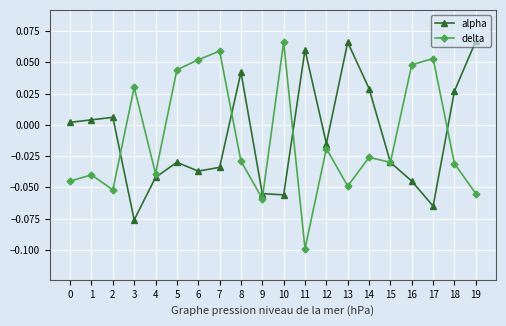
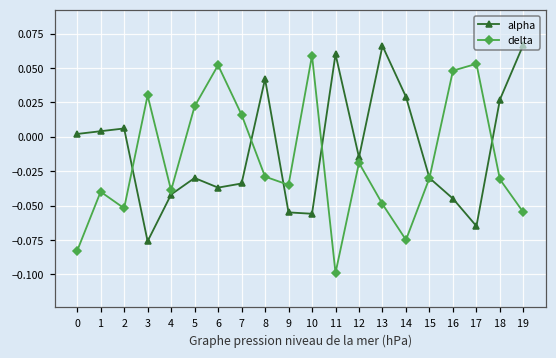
  {
    "alpha": {
      "0": 0.002,
      "1": 0.004,
      "2": 0.006,
      "3": -0.076,
      "4": -0.042,
      "5": -0.030,
      "6": -0.037,
      "7": -0.034,
      "8": 0.042,
      "9": -0.055,
      "10": -0.056,
      "11": 0.060,
      "12": -0.015,
      "13": 0.066,
      "14": 0.029,
      "16": -0.045,
      "17": -0.065,
      "18": 0.027
    },
    "delta": {
-     "0": -0.045,
+     "0": -0.083,
      "1": -0.040,
      "2": -0.052,
      "3": 0.030,
      "4": -0.039,
-     "5": 0.044,
+     "5": 0.022,
      "6": 0.052,
-     "7": 0.059,
+     "7": 0.016,
      "8": -0.029,
-     "9": -0.059,
-     "10": 0.066,
+     "9": -0.035,
+     "10": 0.059,
      "11": -0.099,
      "12": -0.019,
      "13": -0.049,
-     "14": -0.026,
+     "14": -0.075,
      "16": 0.048,
      "17": 0.053,
      "18": -0.031,
      "19": -0.055
    }
  }
